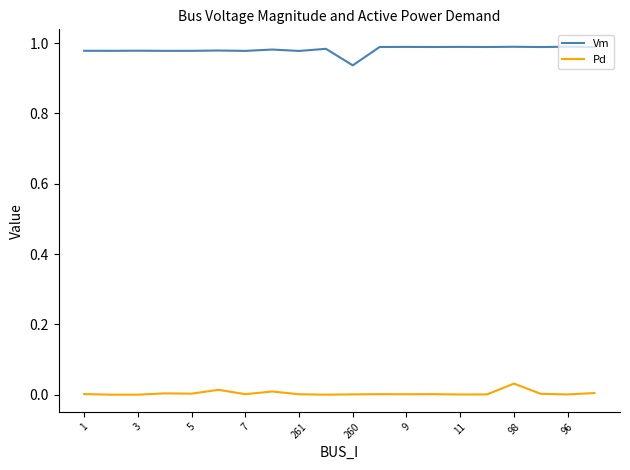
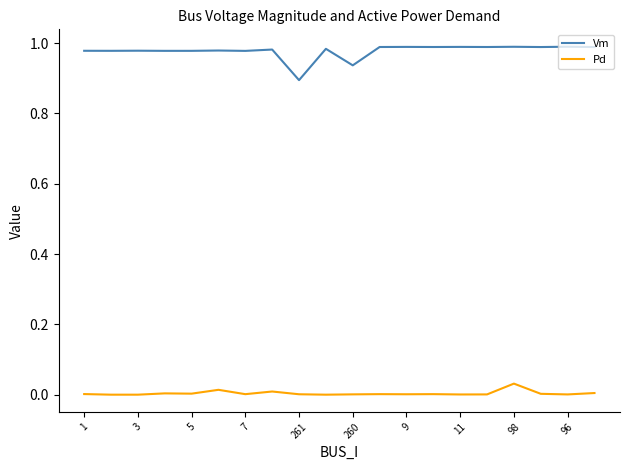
  {
    "Vm": {
-     "261": 0.98,
+     "261": 0.89,
      "260": 0.94,
      "98": 0.99
    },
    "Pd": {
      "261": 0.00,
      "260": 0.00,
      "98": 0.03,
      "96": 0.00
    }
  }
